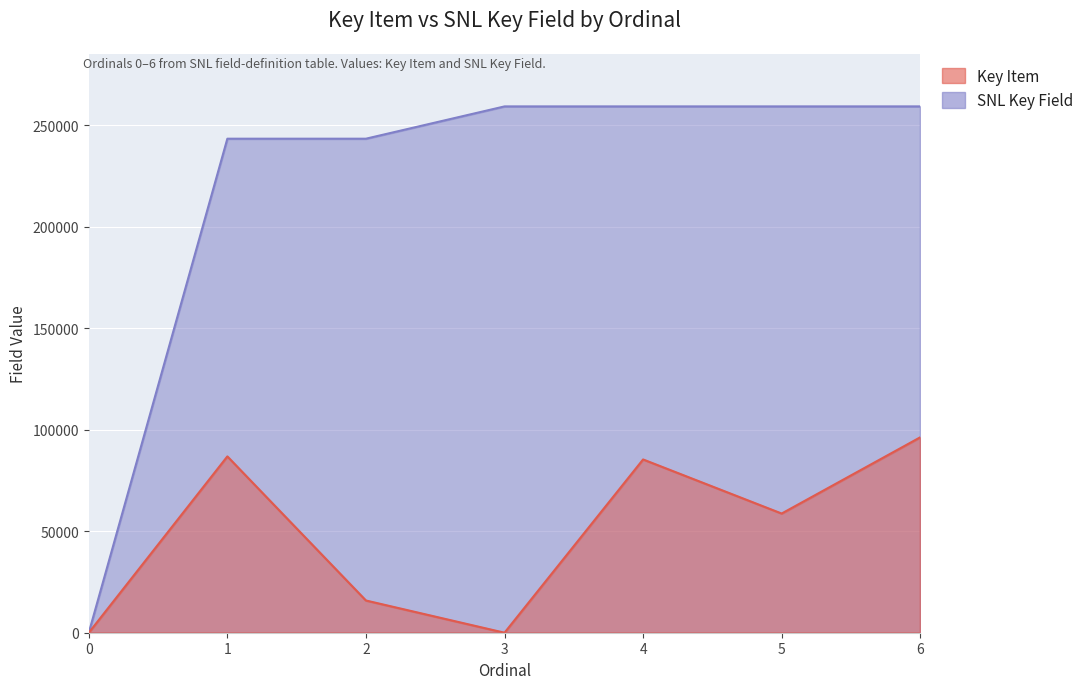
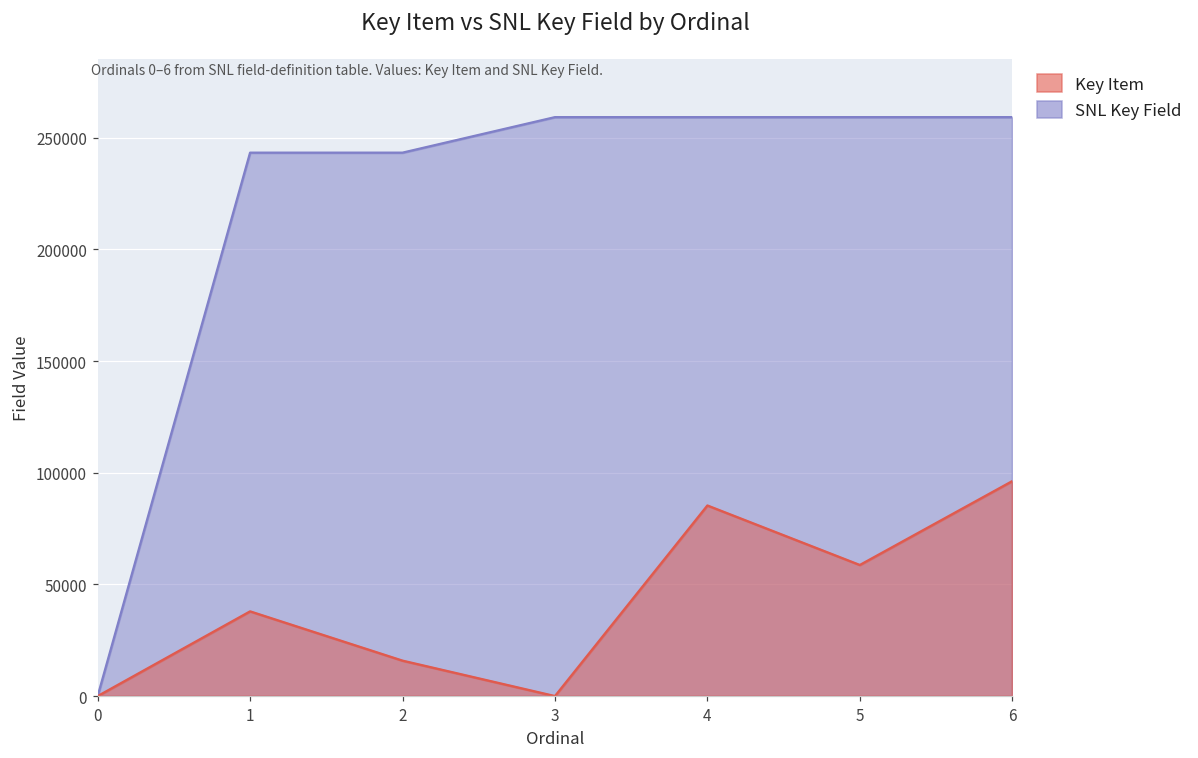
  {
    "SNL Key Field": {
      "1": 243000,
      "2": 243000,
      "3": 259000,
      "4": 259000,
      "5": 259000,
      "6": 259000
    },
    "Key Item": {
-     "1": 87000,
+     "1": 38000,
      "2": 16000,
      "3": 0,
      "4": 85000,
      "5": 59000,
      "6": 96000
    }
  }
